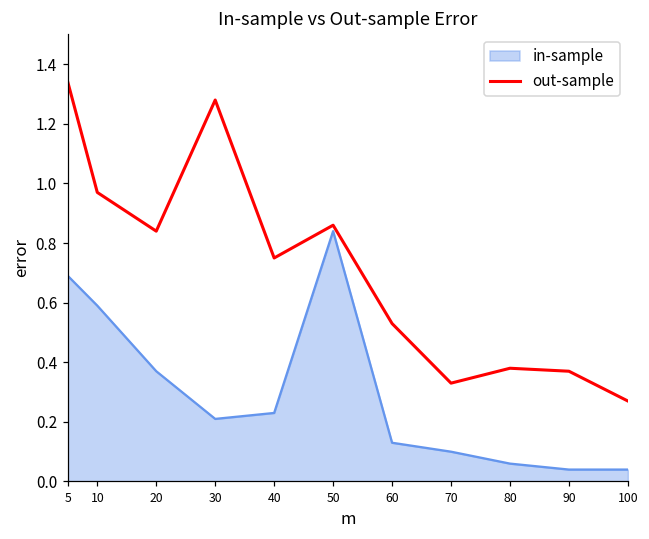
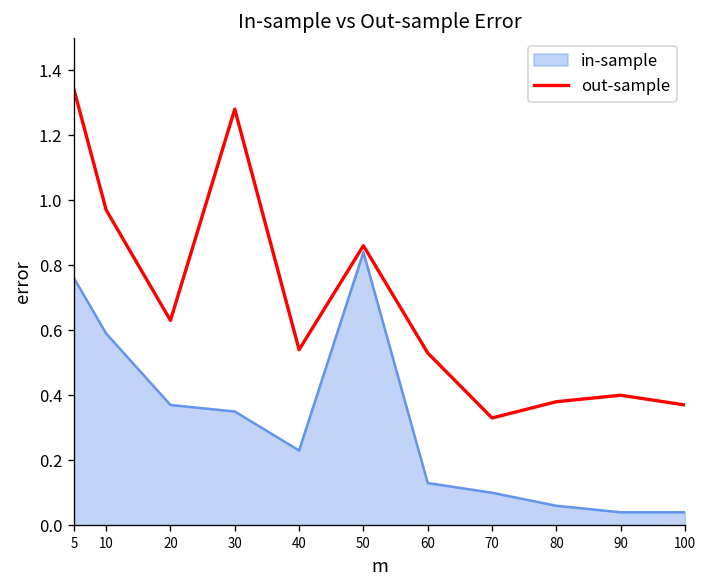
  {
    "in-sample": {
-     "5": 0.69,
+     "5": 0.76,
      "10": 0.59,
      "20": 0.37,
-     "30": 0.21,
+     "30": 0.35,
      "40": 0.23,
      "50": 0.84,
      "60": 0.13,
      "70": 0.10,
      "80": 0.06,
      "90": 0.04,
      "100": 0.04
    },
    "out-sample": {
      "5": 1.34,
      "10": 0.97,
-     "20": 0.84,
+     "20": 0.63,
      "30": 1.28,
-     "40": 0.75,
+     "40": 0.54,
      "50": 0.86,
      "60": 0.53,
      "70": 0.33,
      "80": 0.38,
-     "90": 0.37,
-     "100": 0.27
+     "90": 0.40,
+     "100": 0.37
    }
  }
